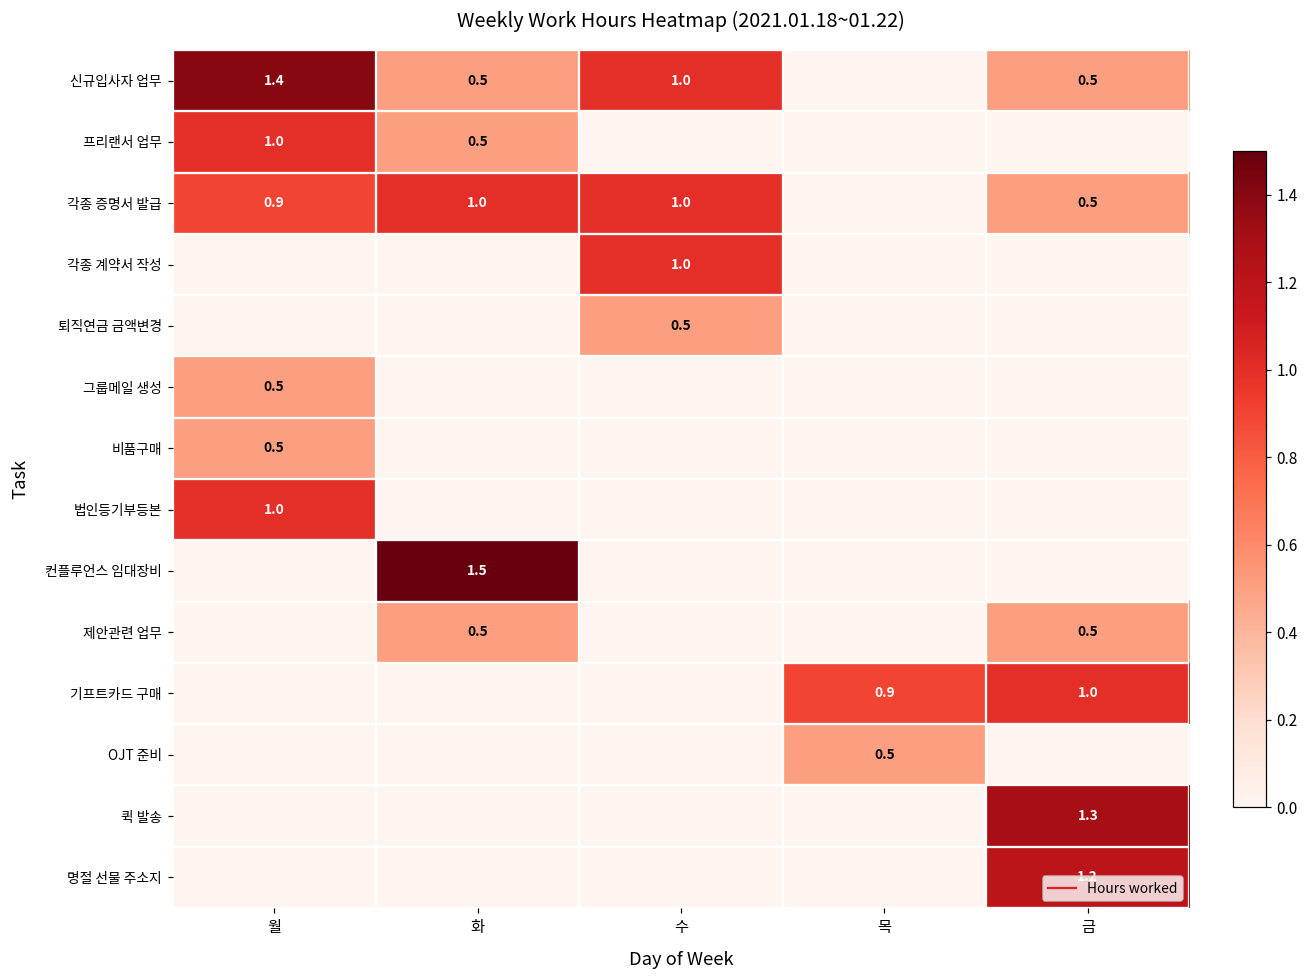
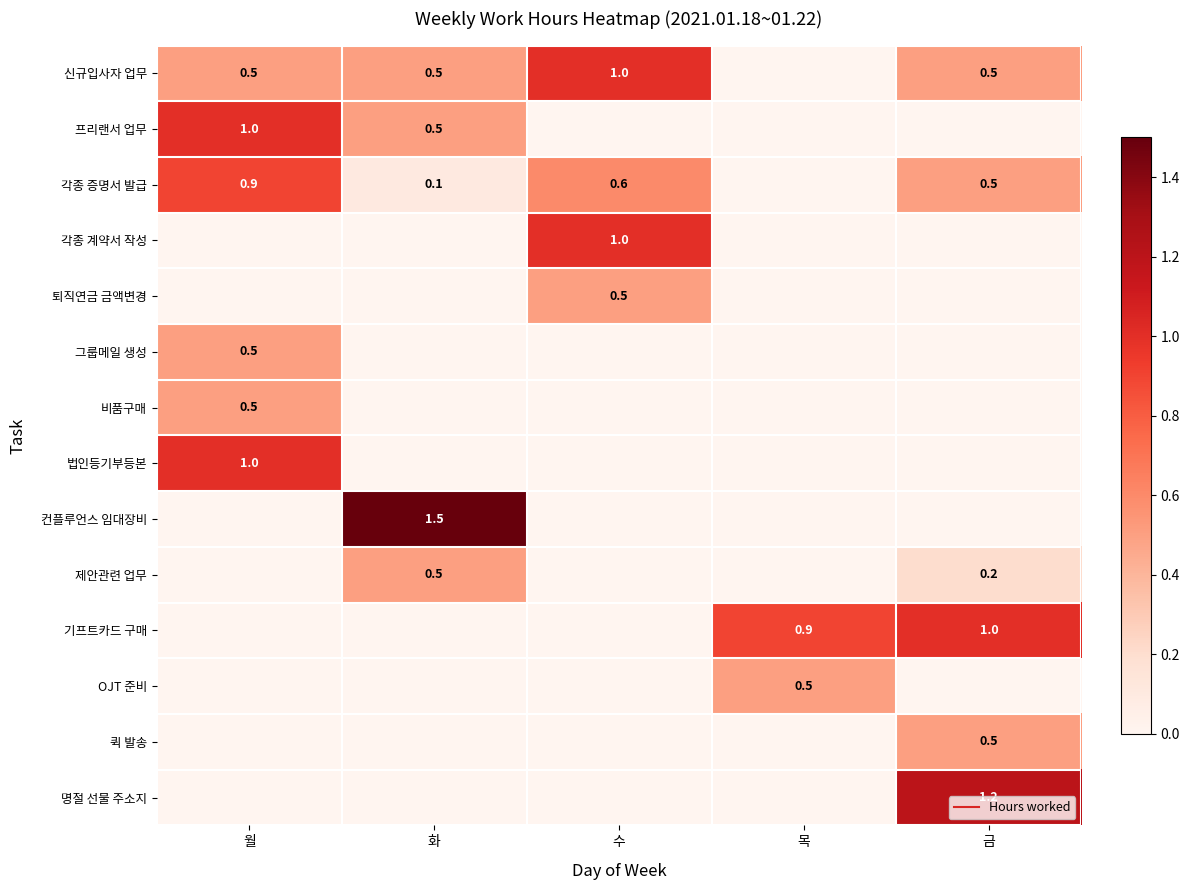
  {
    "신규입사자 업무": {
-     "월": 1.4,
+     "월": 0.5,
      "화": 0.5,
      "수": 1.0,
      "금": 0.5
    },
    "프리랜서 업무": {
      "월": 1.0,
      "화": 0.5
    },
    "각종 증명서 발급": {
      "월": 0.9,
-     "화": 1.0,
-     "수": 1.0,
+     "화": 0.1,
+     "수": 0.6,
      "금": 0.5
    },
    "각종 계약서 작성": {
      "수": 1.0
    },
    "퇴직연금 금액변경": {
      "수": 0.5
    },
    "그룹메일 생성": {
      "월": 0.5
    },
    "비품구매": {
      "월": 0.5
    },
    "법인등기부등본": {
      "월": 1.0
    },
    "컨플루언스 임대장비": {
      "화": 1.5
    },
    "제안관련 업무": {
      "화": 0.5,
-     "금": 0.5
+     "금": 0.2
    },
    "기프트카드 구매": {
      "목": 0.9,
      "금": 1.0
    },
    "OJT 준비": {
      "목": 0.5
    },
    "퀵 발송": {
-     "금": 1.3
+     "금": 0.5
    }
  }
